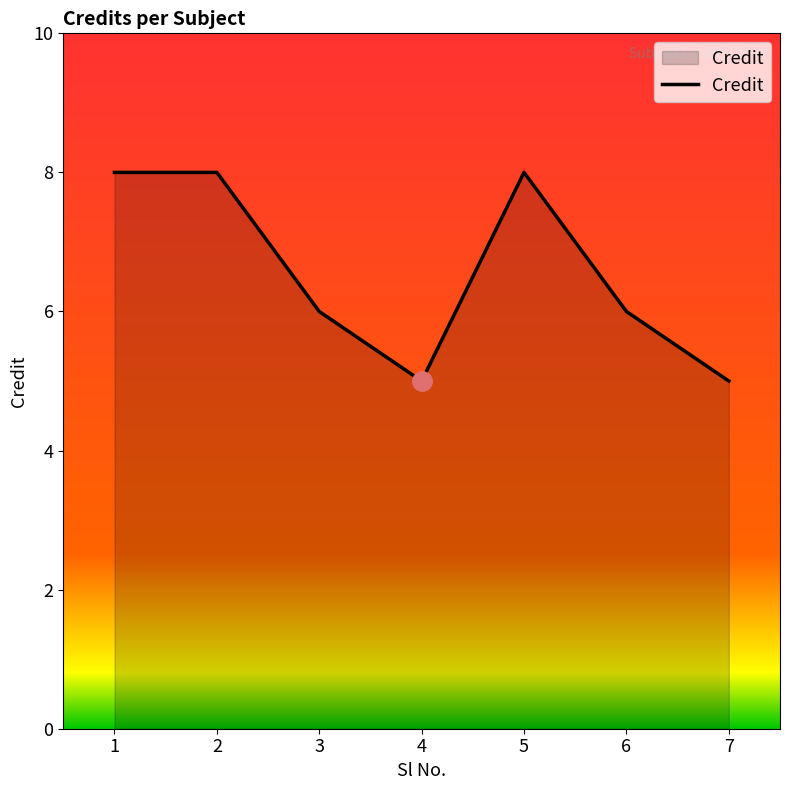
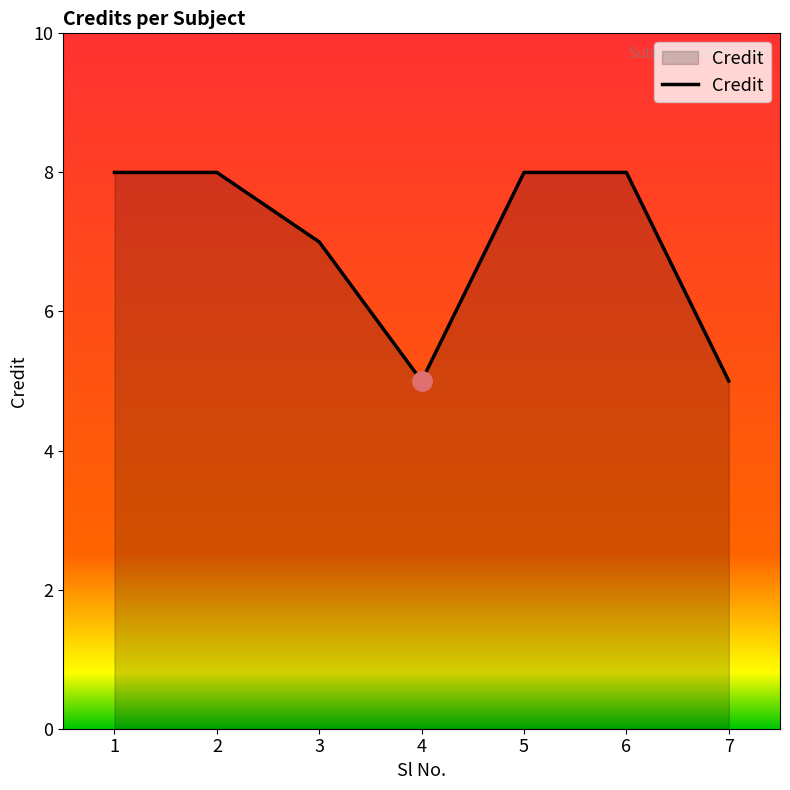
  {
    "Credit": {
      "1": 8,
      "2": 8,
-     "3": 6,
+     "3": 7,
      "5": 8,
-     "6": 6,
+     "6": 8,
      "7": 5
    }
  }
